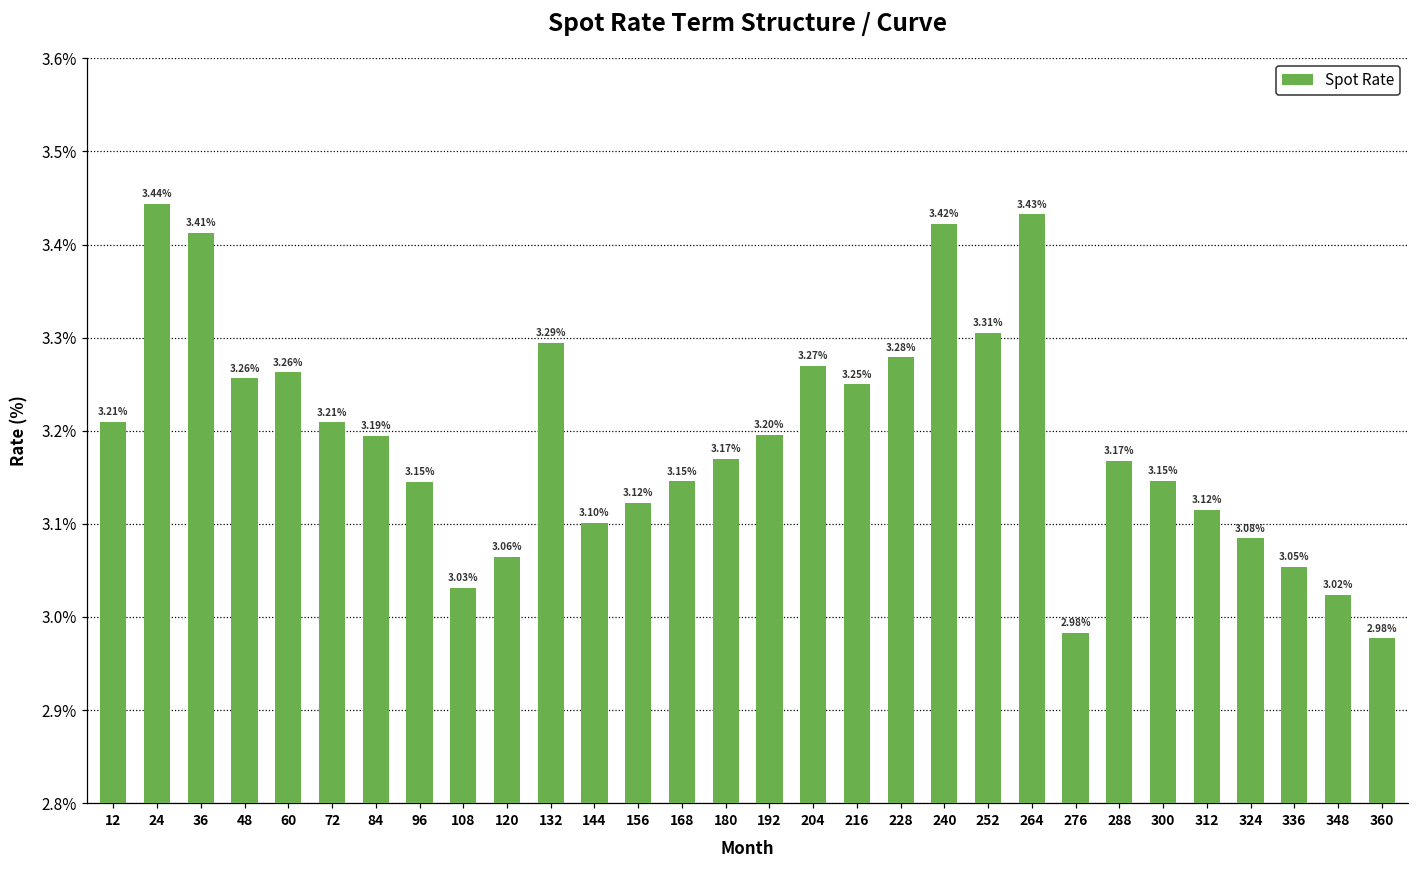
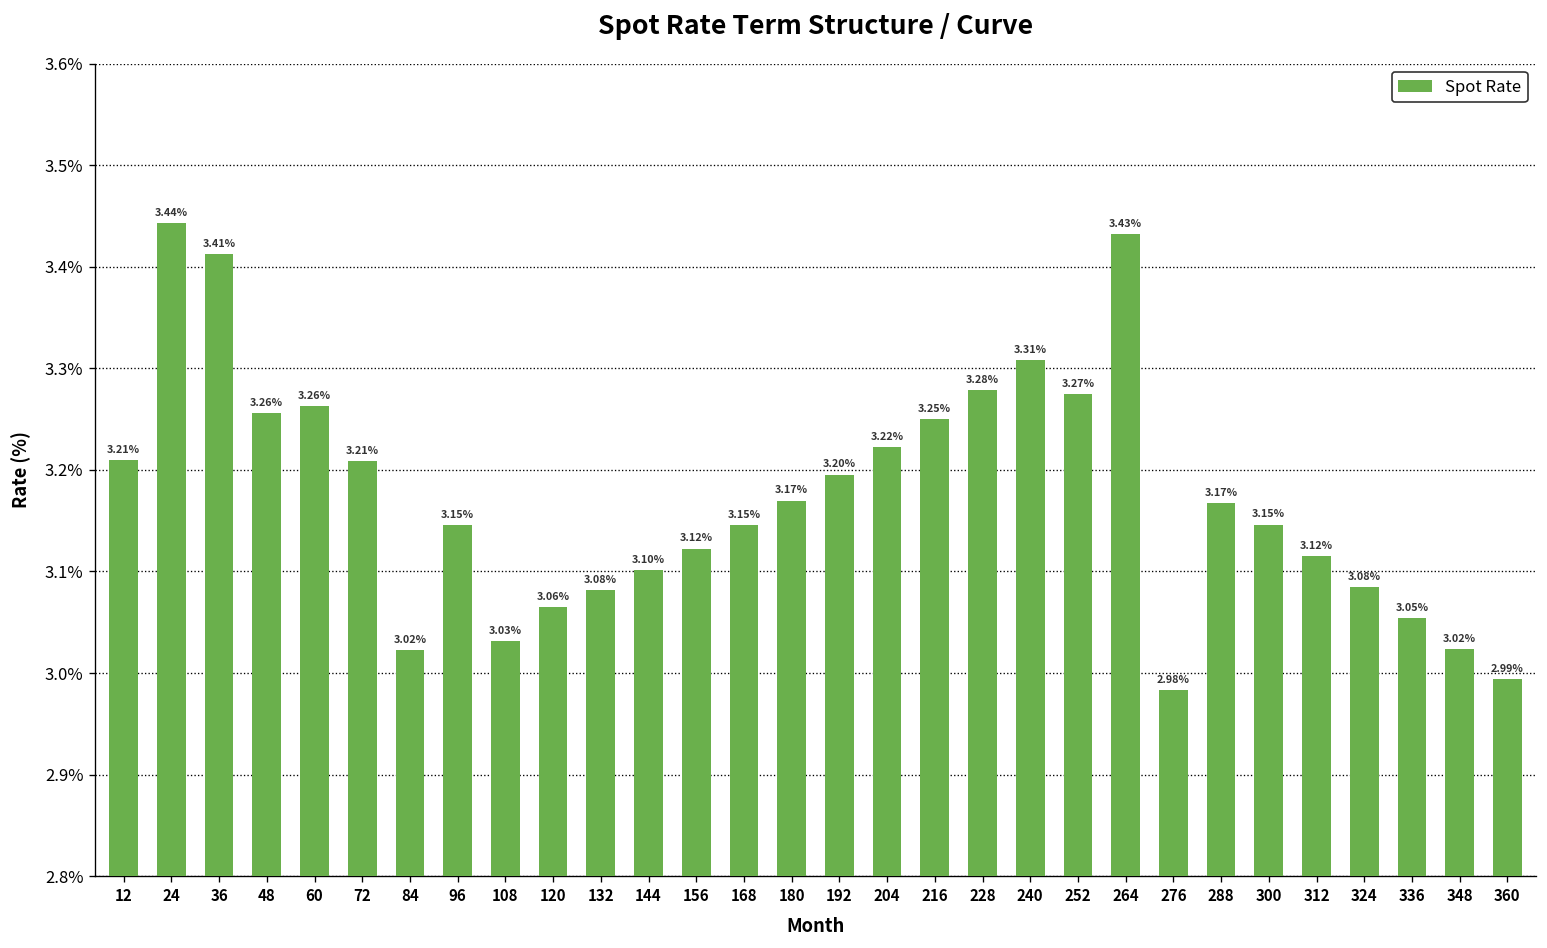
  {
    "12": "3.21%",
    "24": "3.44%",
    "36": "3.41%",
    "48": "3.26%",
    "60": "3.26%",
    "72": "3.21%",
-   "84": "3.19%",
+   "84": "3.02%",
    "96": "3.15%",
    "108": "3.03%",
    "120": "3.06%",
-   "132": "3.29%",
+   "132": "3.08%",
    "144": "3.10%",
    "156": "3.12%",
    "168": "3.15%",
    "180": "3.17%",
    "192": "3.20%",
-   "204": "3.27%",
+   "204": "3.22%",
    "216": "3.25%",
    "228": "3.28%",
-   "240": "3.42%",
-   "252": "3.31%",
+   "240": "3.31%",
+   "252": "3.27%",
    "264": "3.43%",
    "276": "2.98%",
    "288": "3.17%",
    "300": "3.15%",
    "312": "3.12%",
    "324": "3.08%",
    "336": "3.05%",
    "348": "3.02%",
-   "360": "2.98%"
+   "360": "2.99%"
  }
